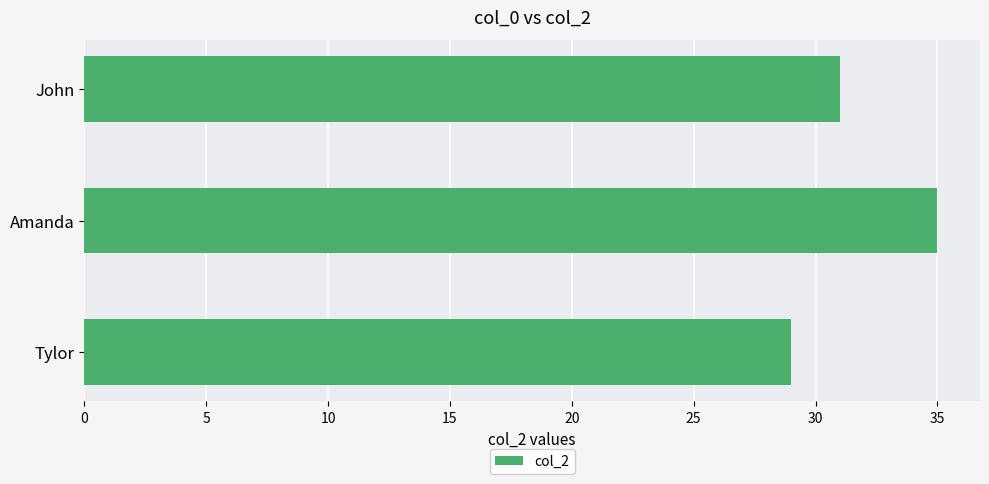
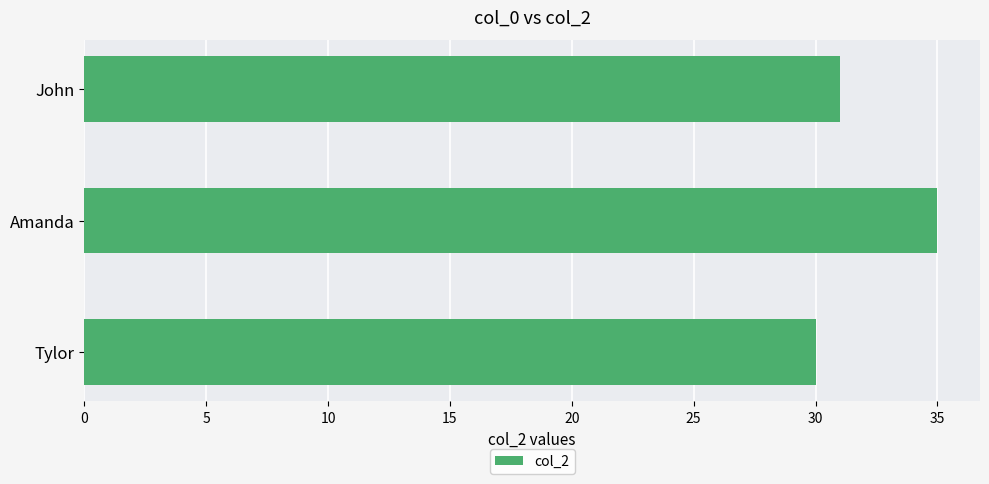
  {
    "John": 31,
    "Amanda": 35,
-   "Tylor": 29
+   "Tylor": 30
  }
